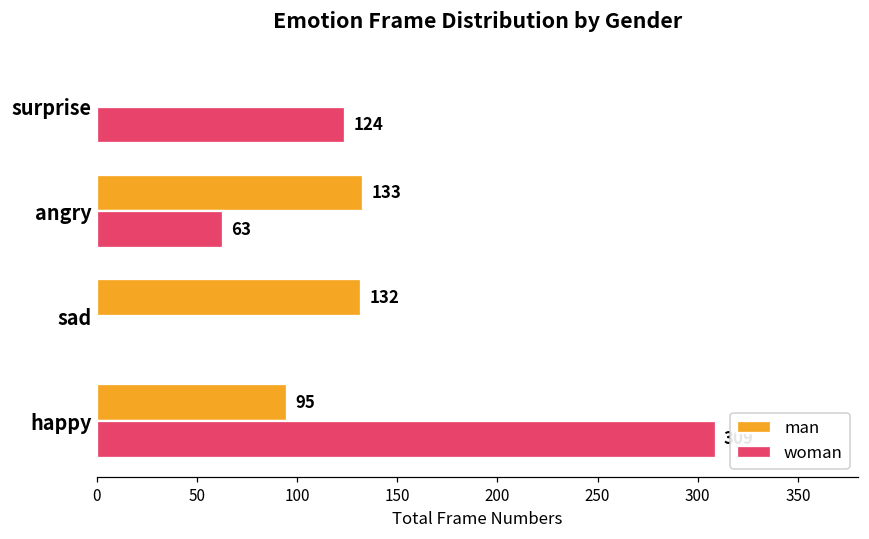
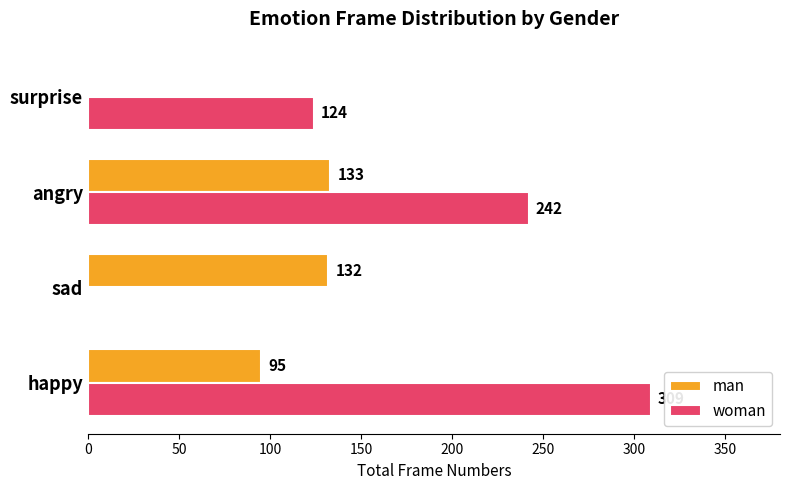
  {
    "man": {
      "angry": 133,
      "sad": 132,
      "happy": 95
    },
    "woman": {
      "surprise": 124,
-     "angry": 63
+     "angry": 242
    }
  }
